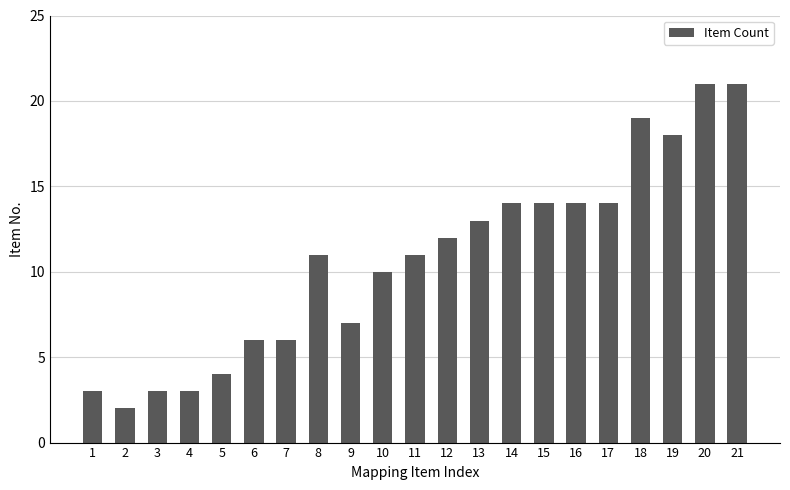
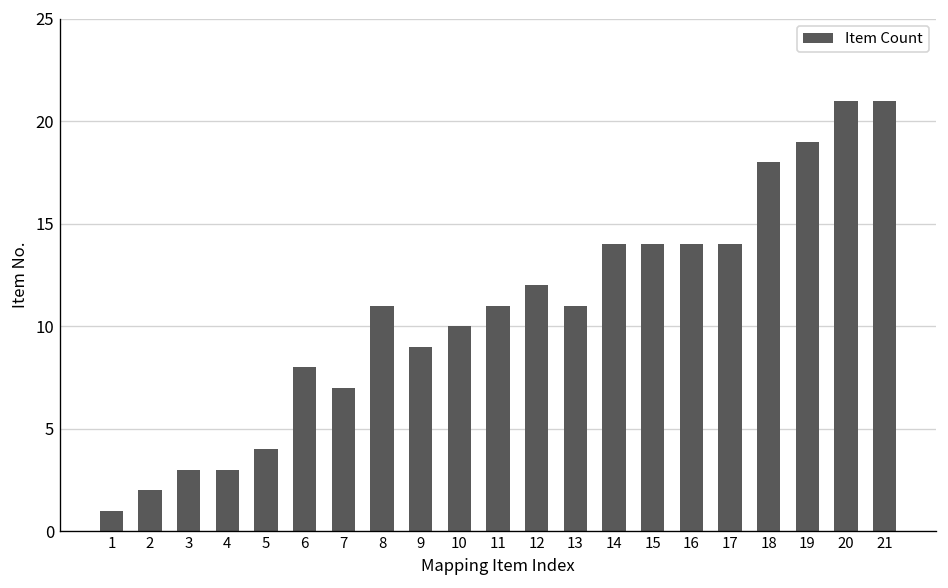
  {
-   "1": 3,
+   "1": 1,
    "2": 2,
    "3": 3,
    "4": 3,
    "5": 4,
-   "6": 6,
-   "7": 6,
+   "6": 8,
+   "7": 7,
    "8": 11,
-   "9": 7,
+   "9": 9,
    "10": 10,
    "11": 11,
    "12": 12,
-   "13": 13,
+   "13": 11,
    "14": 14,
    "15": 14,
    "16": 14,
    "17": 14,
-   "18": 19,
-   "19": 18,
+   "18": 18,
+   "19": 19,
    "20": 21,
    "21": 21
  }
